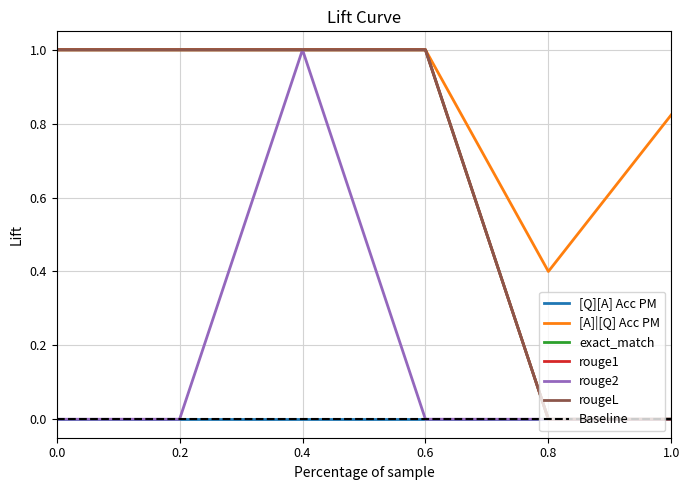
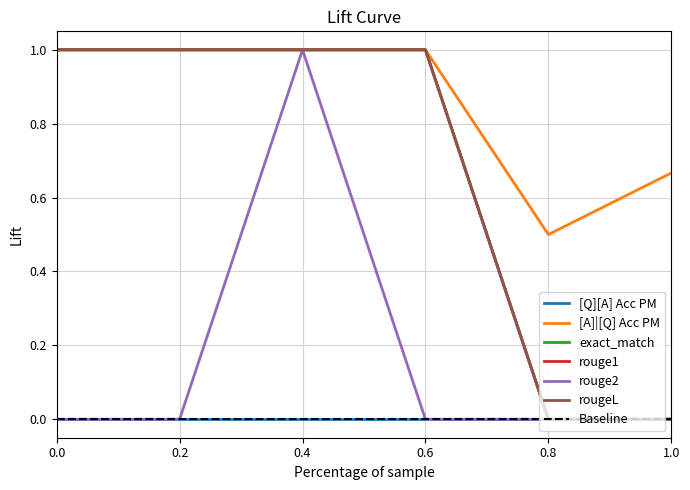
  {
    "[Q][A] Acc PM": {
      "0.4": 0.00
    },
    "[A]|[Q] Acc PM": {
-     "0.8": 0.4,
-     "1.0": 0.82
+     "0.8": 0.5,
+     "1.0": 0.67
    }
  }
